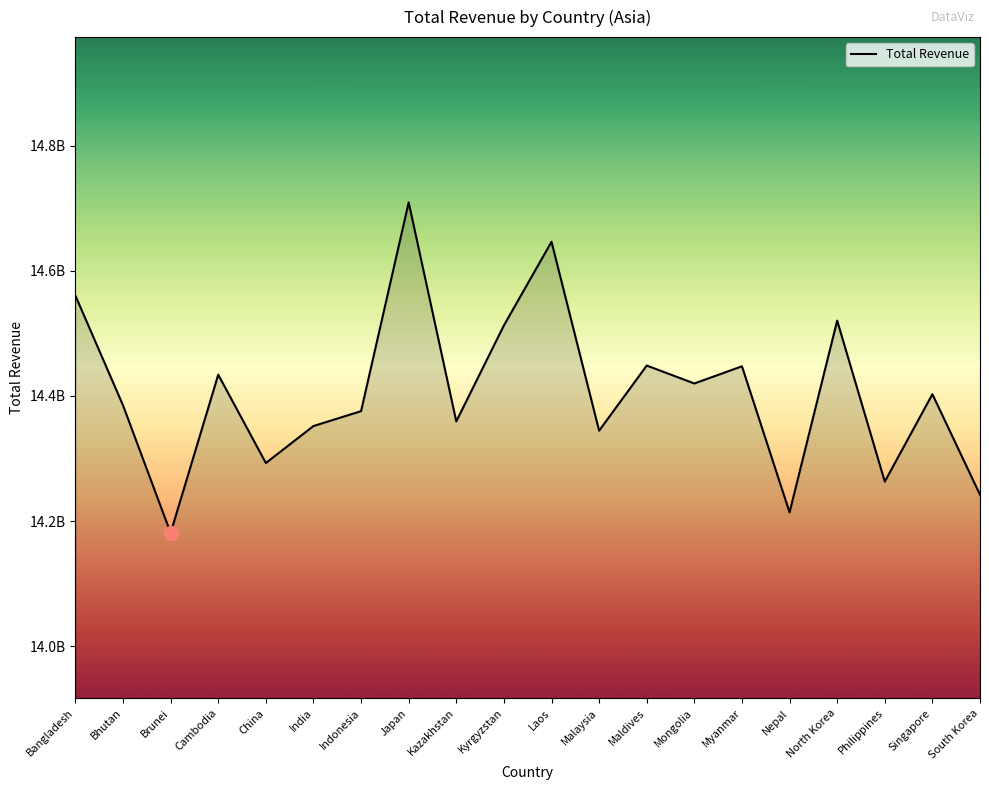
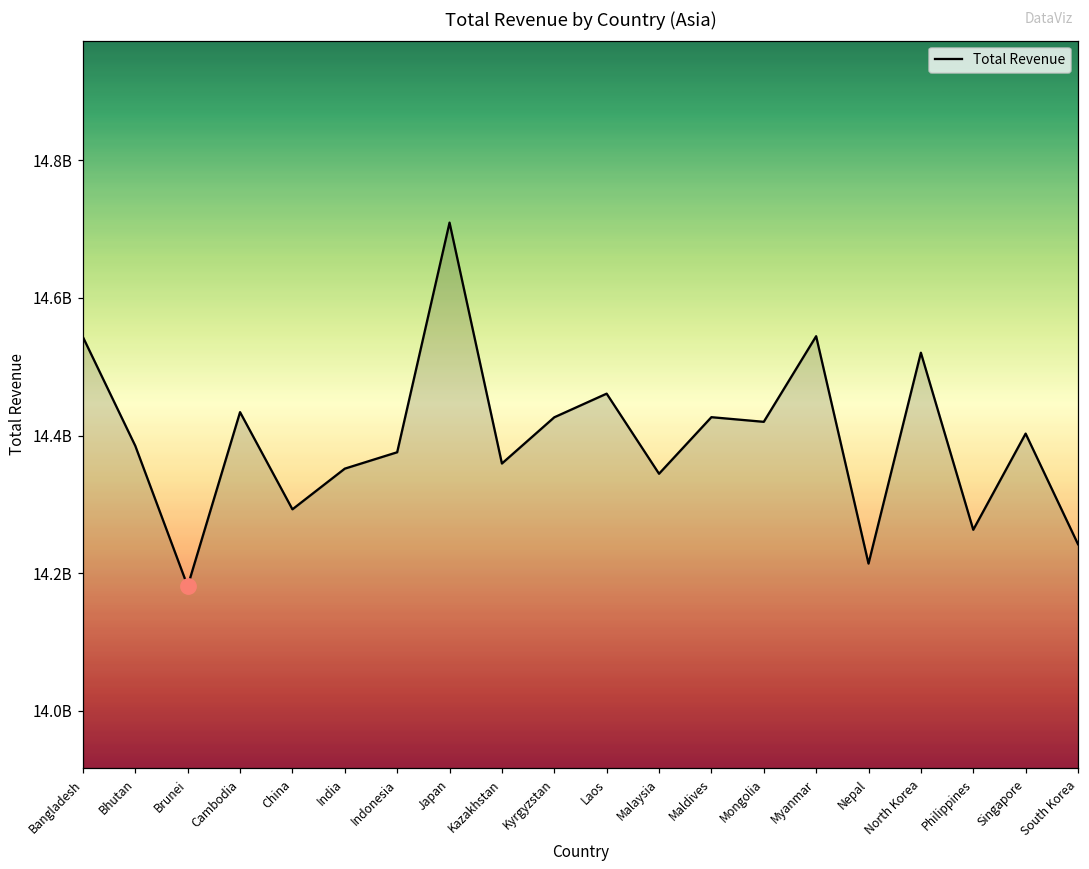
  {
    "Total Revenue": {
-     "Bangladesh": 14560000000,
+     "Bangladesh": 14540000000,
      "Bhutan": 14380000000,
      "Cambodia": 14430000000,
      "China": 14290000000,
      "India": 14350000000,
      "Indonesia": 14380000000,
      "Japan": 14710000000,
      "Kazakhstan": 14360000000,
-     "Kyrgyzstan": 14510000000,
-     "Laos": 14650000000,
+     "Kyrgyzstan": 14430000000,
+     "Laos": 14460000000,
      "Malaysia": 14340000000,
-     "Maldives": 14450000000,
+     "Maldives": 14430000000,
      "Mongolia": 14420000000,
-     "Myanmar": 14450000000,
+     "Myanmar": 14540000000,
      "Nepal": 14210000000,
      "North Korea": 14520000000,
      "Philippines": 14260000000,
      "Singapore": 14400000000,
      "South Korea": 14240000000
    }
  }
